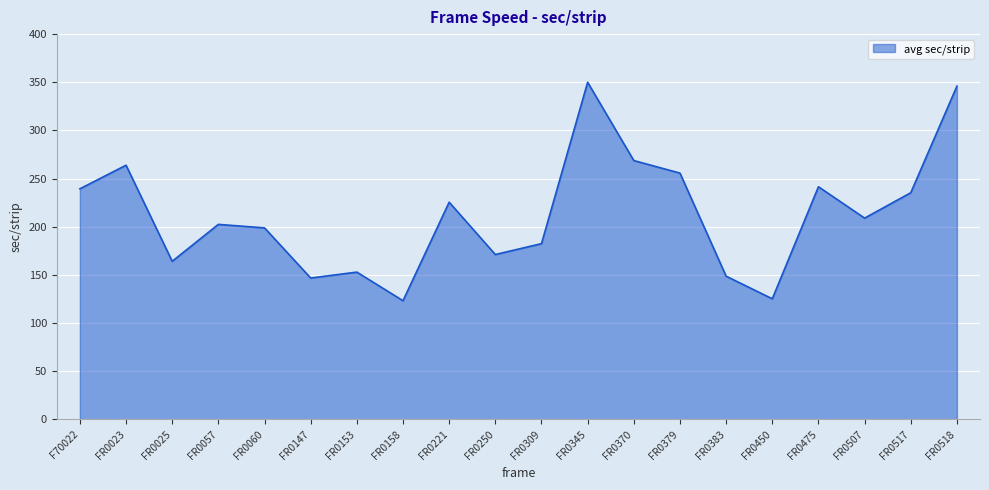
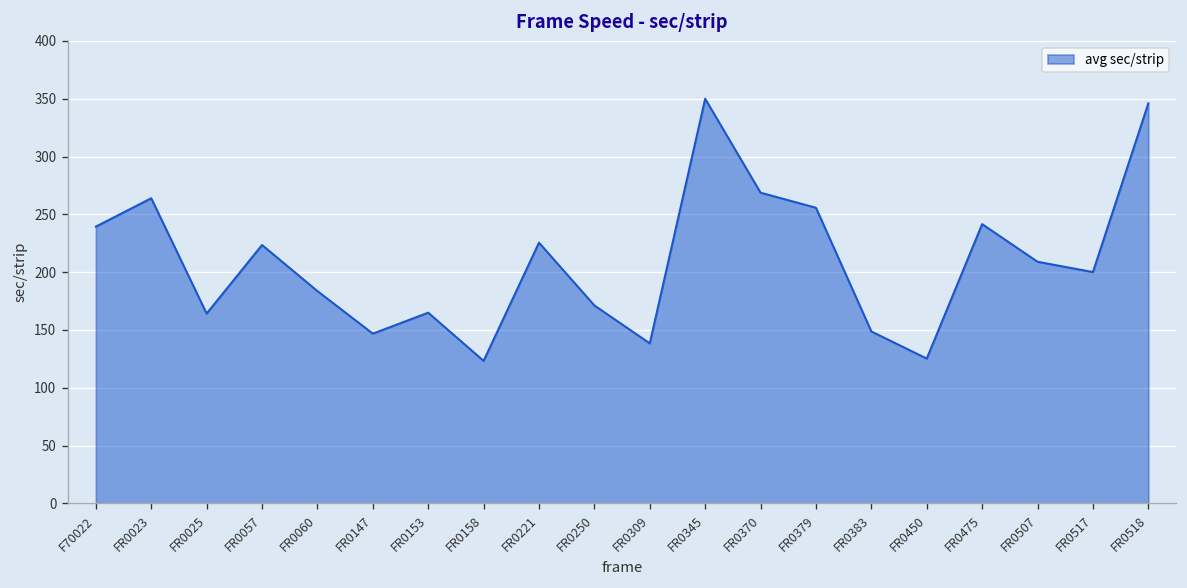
  {
    "F70022": 240,
    "FR0023": 260,
    "FR0025": 160,
-   "FR0057": 200,
-   "FR0060": 200,
+   "FR0057": 220,
+   "FR0060": 180,
    "FR0147": 150,
-   "FR0153": 150,
+   "FR0153": 160,
    "FR0158": 120,
    "FR0221": 230,
    "FR0250": 170,
-   "FR0309": 180,
+   "FR0309": 140,
    "FR0345": 350,
    "FR0370": 270,
    "FR0379": 260,
    "FR0383": 150,
    "FR0450": 130,
    "FR0475": 240,
    "FR0507": 210,
-   "FR0517": 240,
+   "FR0517": 200,
    "FR0518": 350
  }
